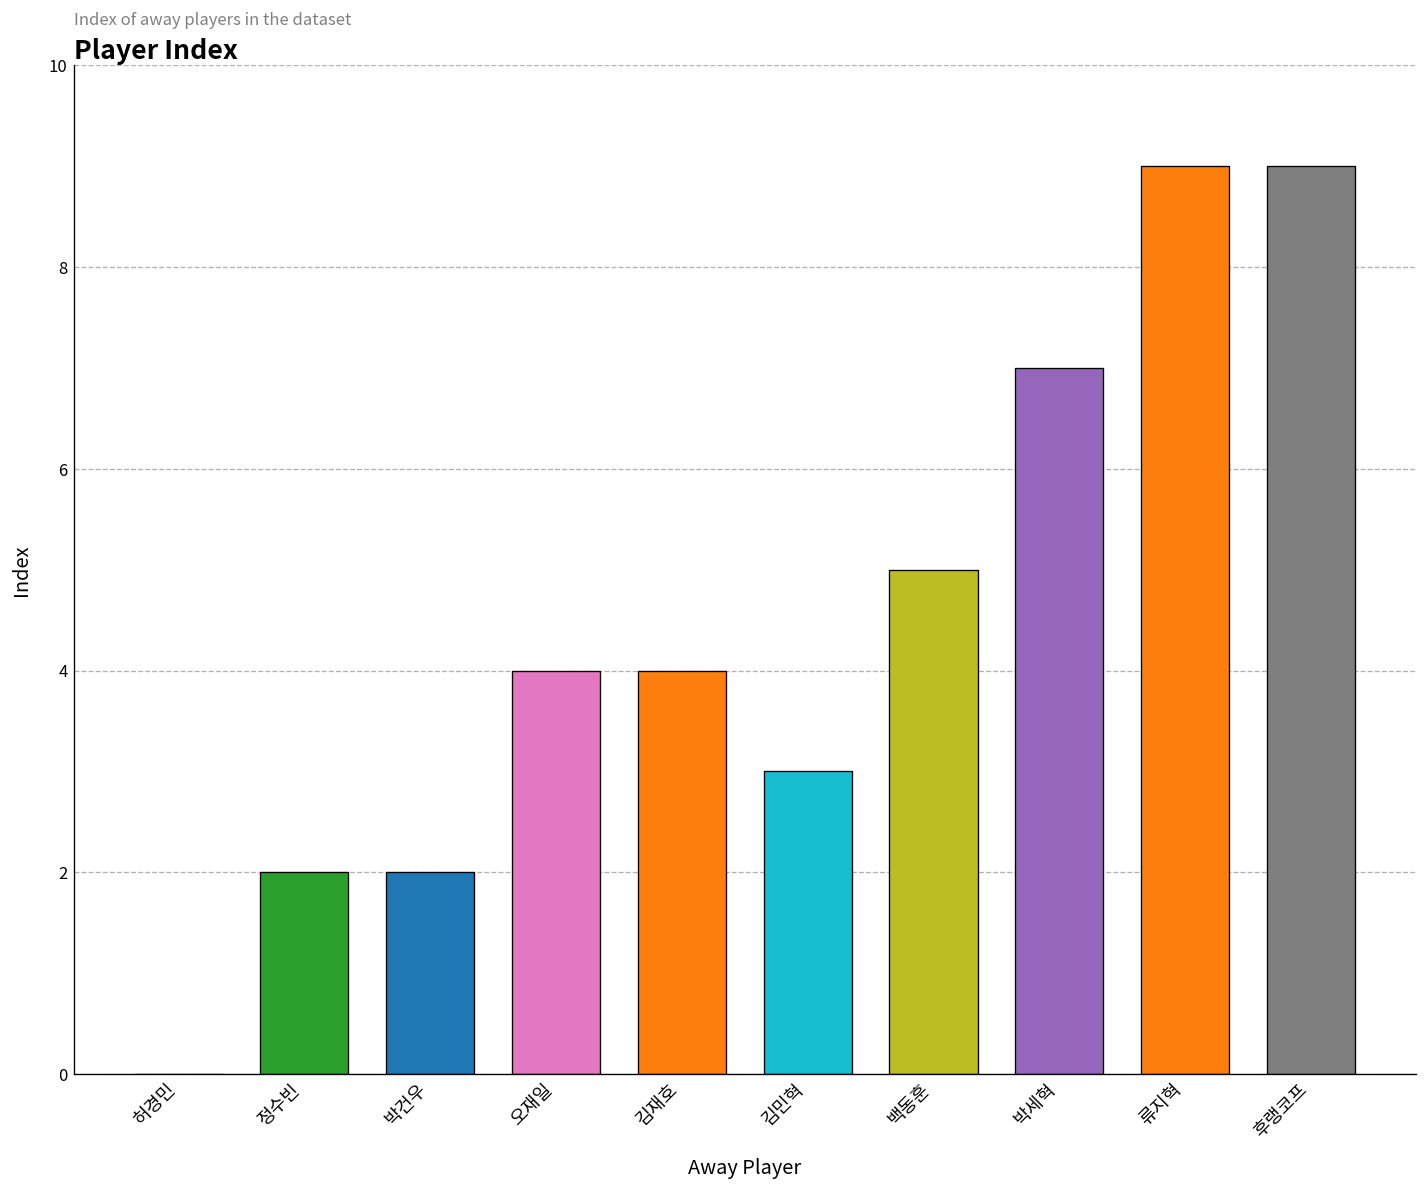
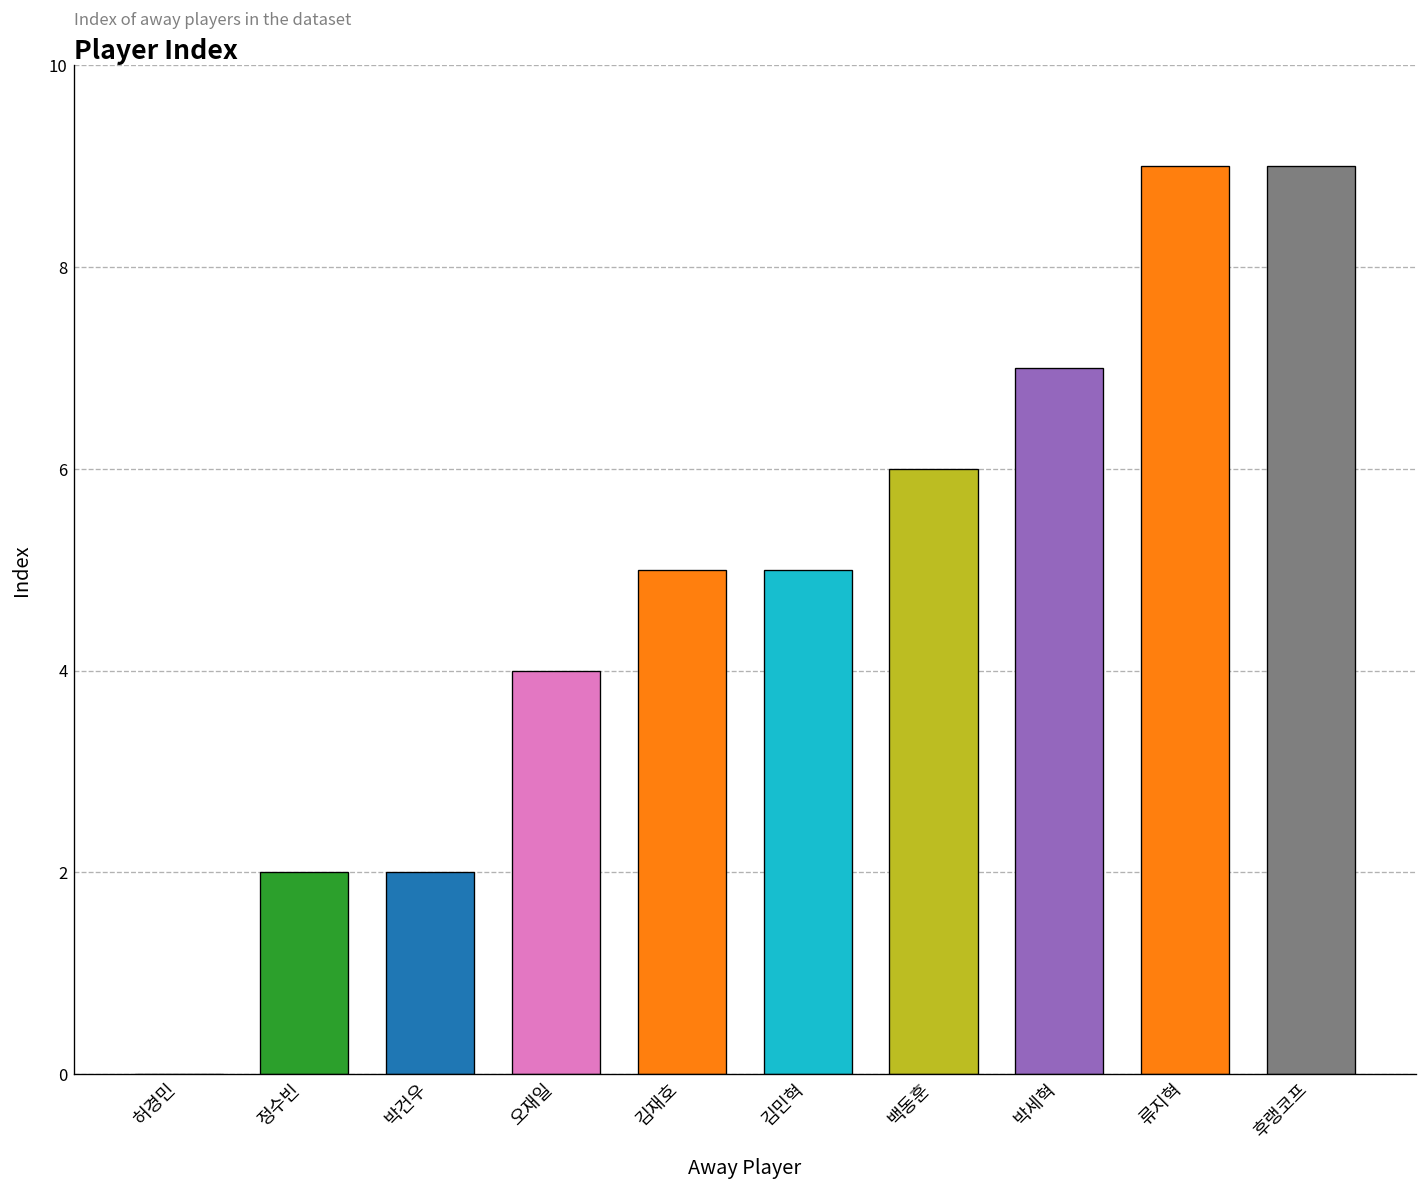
  {
    "허경민": 0,
    "정수빈": 2,
    "박건우": 2,
    "오재일": 4,
-   "김재호": 4,
-   "김민혁": 3,
-   "백동훈": 5,
+   "김재호": 5,
+   "김민혁": 5,
+   "백동훈": 6,
    "박세혁": 7,
    "류지혁": 9,
    "후랭코프": 9
  }
